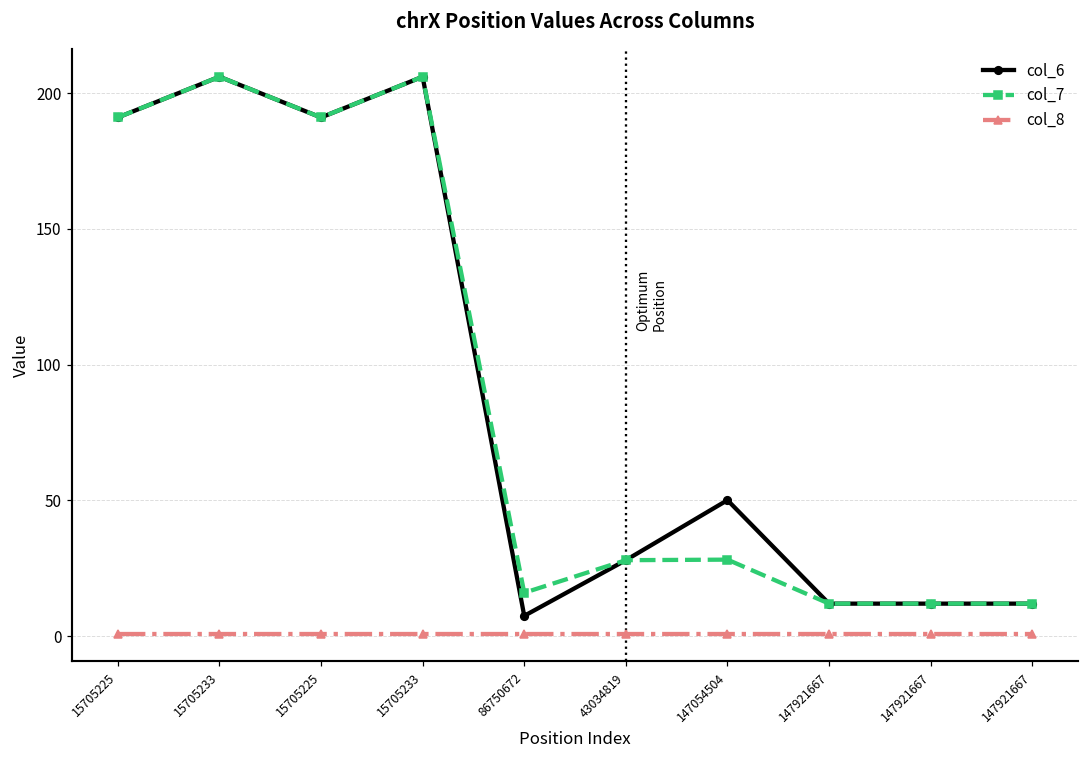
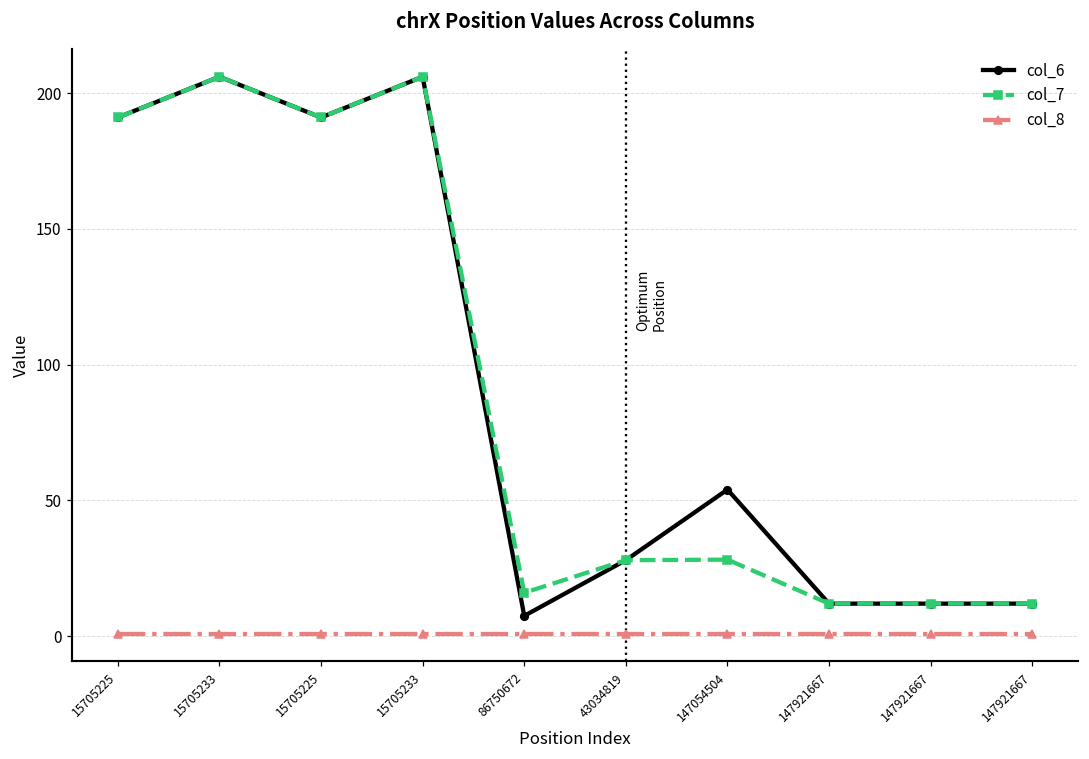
  {
    "col_6": {
      "86750672": 8,
-     "147054504": 50
+     "147054504": 54
    },
    "col_7": {
      "86750672": 16,
      "147054504": 28
    },
    "col_8": {
      "86750672": 1,
      "43034819": 1,
      "147054504": 1
    }
  }
